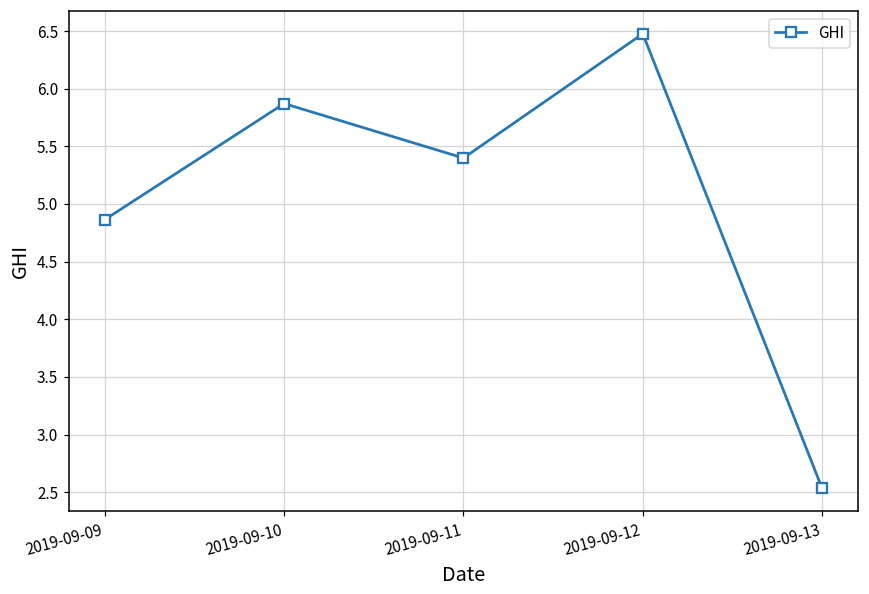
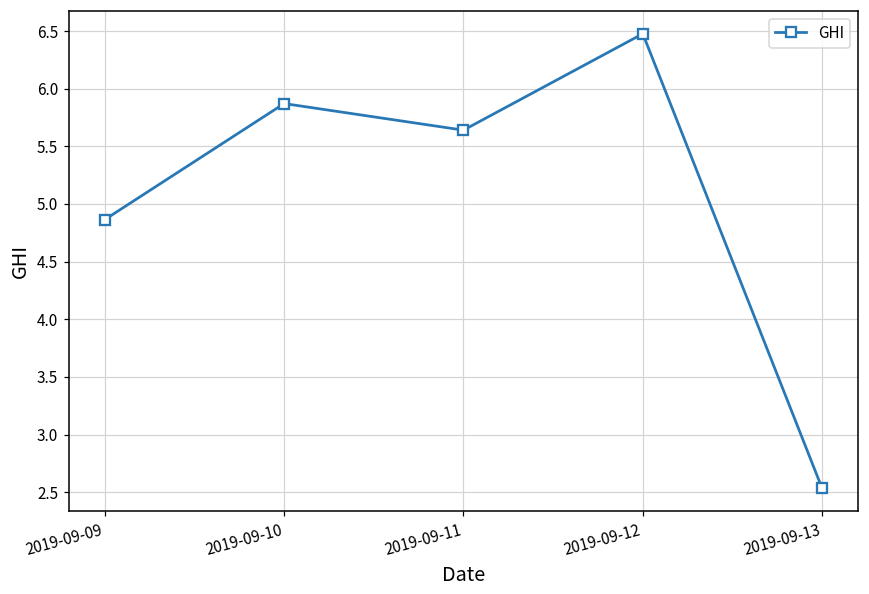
  {
    "2019-09-09": 4.86,
    "2019-09-10": 5.87,
-   "2019-09-11": 5.40,
+   "2019-09-11": 5.64,
    "2019-09-12": 6.48,
    "2019-09-13": 2.53
  }
